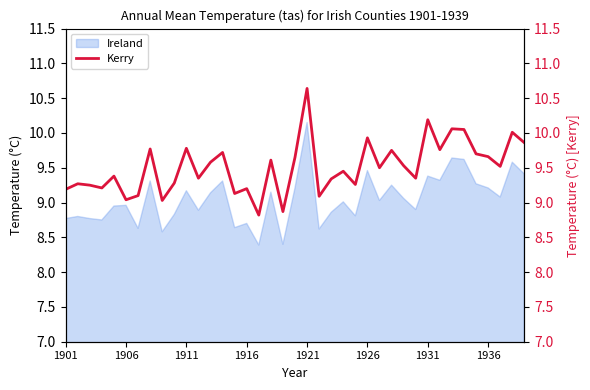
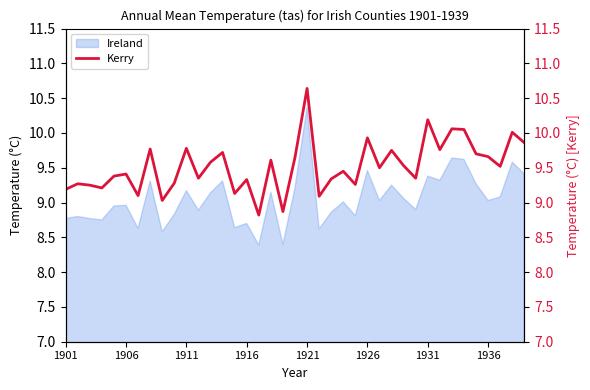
  {
    "Kerry": {
      "1901": 9.2,
-     "1906": 9.0,
+     "1906": 9.4,
      "1911": 9.8,
-     "1916": 9.2,
+     "1916": 9.3,
      "1921": 10.6,
      "1926": 9.9,
      "1931": 10.2,
      "1936": 9.7
    },
    "Ireland": {
      "1901": 8.8,
      "1906": 9.0,
      "1911": 9.2,
      "1916": 8.7,
-     "1921": 10.2,
+     "1921": 10.4,
      "1926": 9.5,
      "1931": 9.4,
-     "1936": 9.2
+     "1936": 9.0
    }
  }
